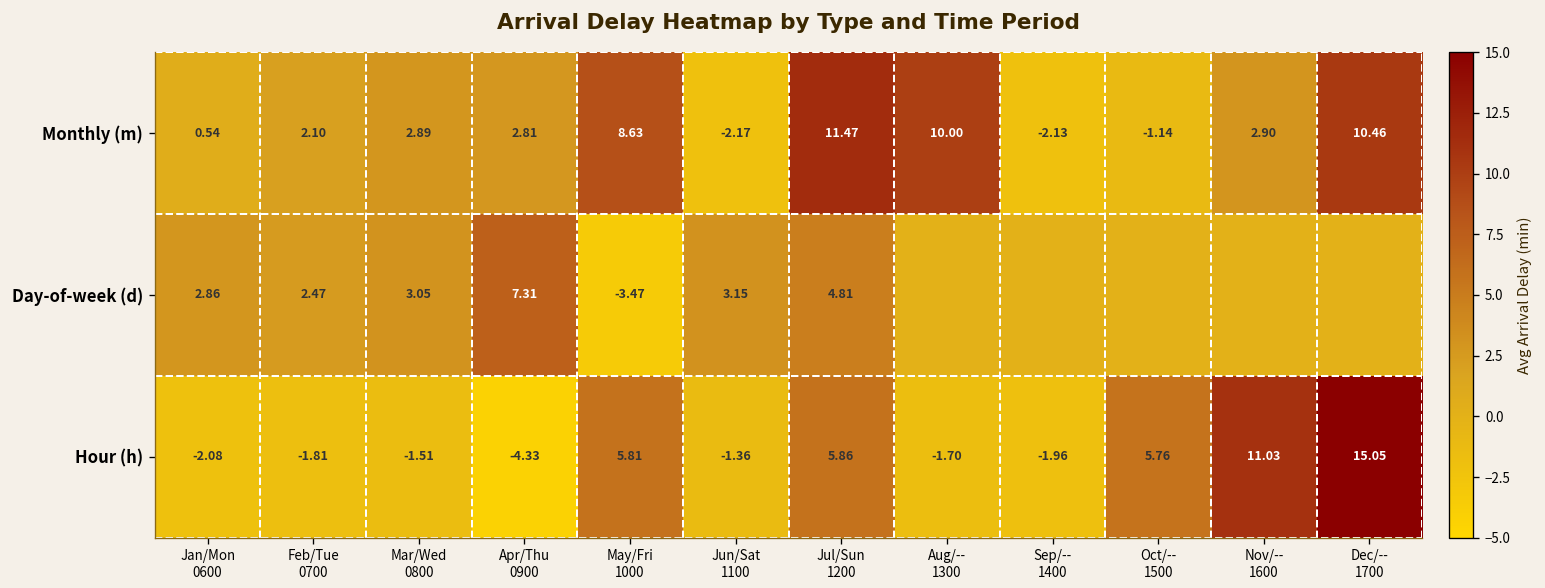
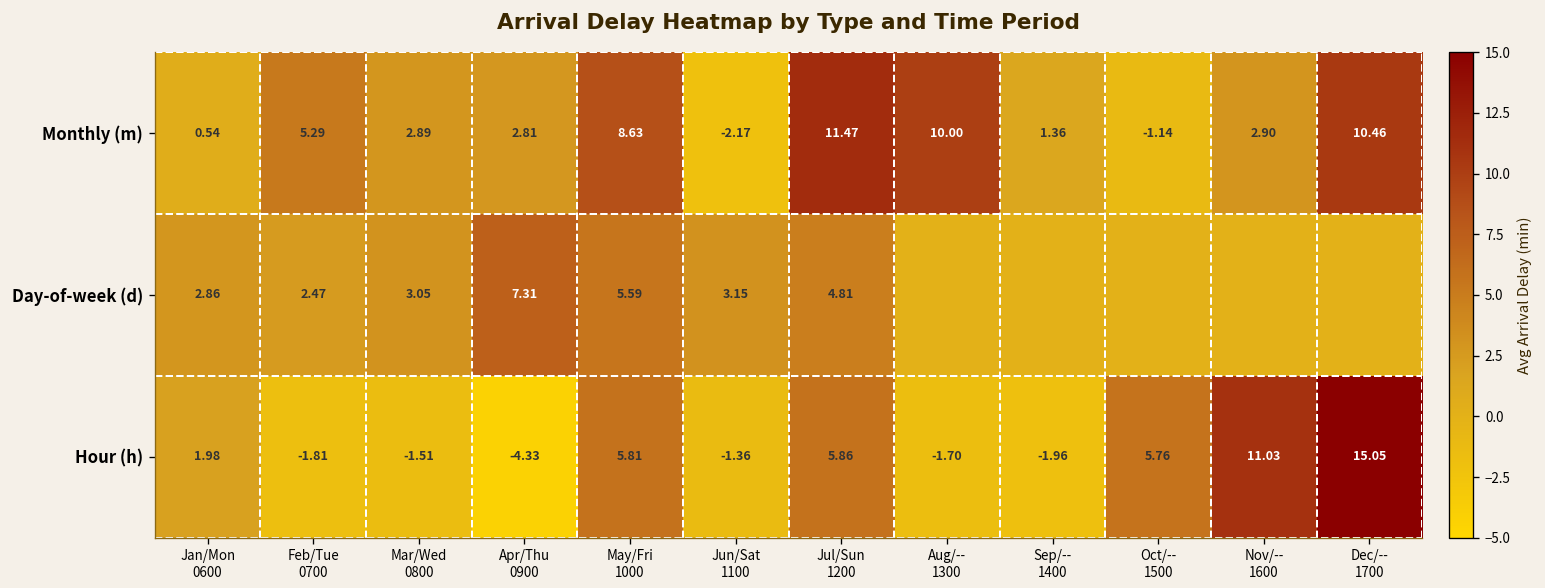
  {
    "Monthly (m)": {
      "Jan/Mon 0600": 0.54,
-     "Feb/Tue 0700": 2.10,
+     "Feb/Tue 0700": 5.29,
      "Mar/Wed 0800": 2.89,
      "Apr/Thu 0900": 2.81,
      "May/Fri 1000": 8.63,
      "Jun/Sat 1100": -2.17,
      "Jul/Sun 1200": 11.47,
      "Aug/-- 1300": 10.00,
-     "Sep/-- 1400": -2.13,
+     "Sep/-- 1400": 1.36,
      "Oct/-- 1500": -1.14,
      "Nov/-- 1600": 2.90,
      "Dec/-- 1700": 10.46
    },
    "Day-of-week (d)": {
      "Jan/Mon 0600": 2.86,
      "Feb/Tue 0700": 2.47,
      "Mar/Wed 0800": 3.05,
      "Apr/Thu 0900": 7.31,
-     "May/Fri 1000": -3.47,
+     "May/Fri 1000": 5.59,
      "Jun/Sat 1100": 3.15,
      "Jul/Sun 1200": 4.81
    },
    "Hour (h)": {
-     "Jan/Mon 0600": -2.08,
+     "Jan/Mon 0600": 1.98,
      "Feb/Tue 0700": -1.81,
      "Mar/Wed 0800": -1.51,
      "Apr/Thu 0900": -4.33,
      "May/Fri 1000": 5.81,
      "Jun/Sat 1100": -1.36,
      "Jul/Sun 1200": 5.86,
      "Aug/-- 1300": -1.70,
      "Sep/-- 1400": -1.96,
      "Oct/-- 1500": 5.76,
      "Nov/-- 1600": 11.03,
      "Dec/-- 1700": 15.05
    }
  }
